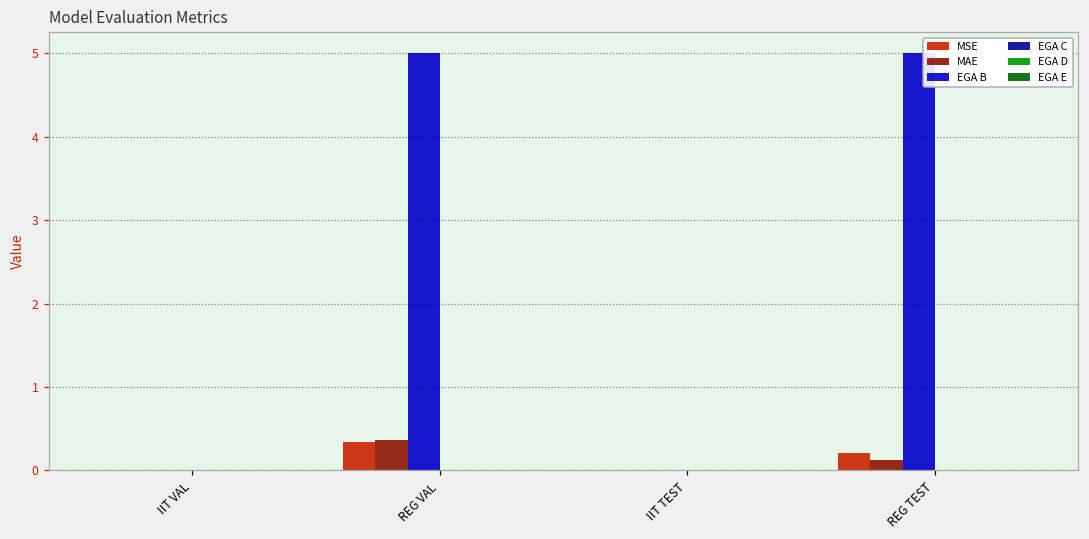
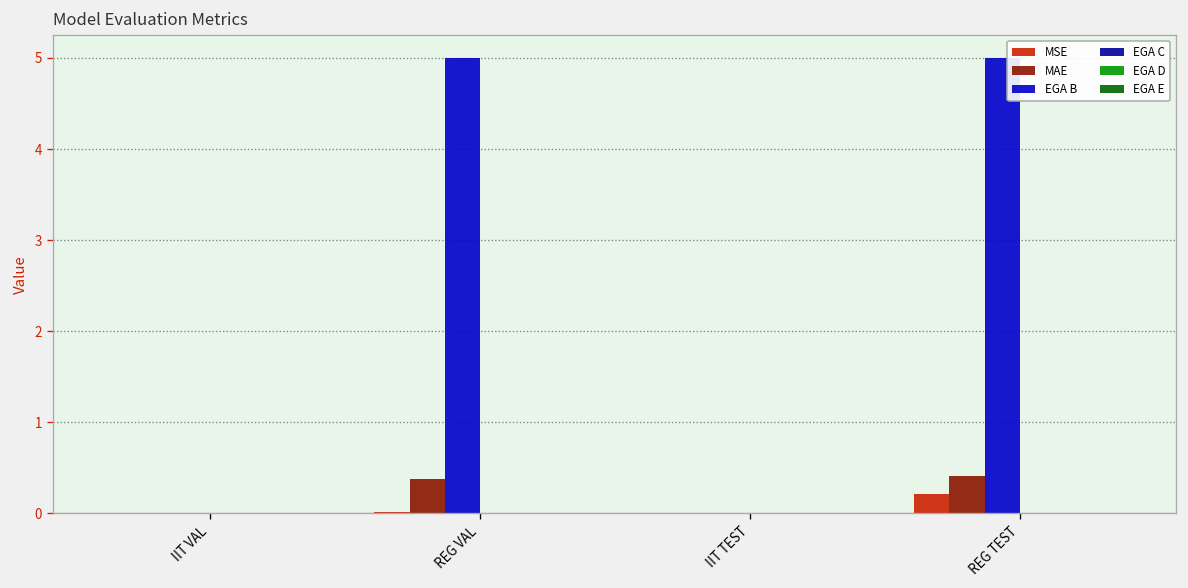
  {
    "MSE": {
      "IIT VAL": 0.0,
-     "REG VAL": 0.3,
+     "REG VAL": 0.0,
      "IIT TEST": 0.0,
      "REG TEST": 0.2
    },
    "MAE": {
      "IIT VAL": 0.0,
      "REG VAL": 0.4,
      "IIT TEST": 0.0,
-     "REG TEST": 0.1
+     "REG TEST": 0.4
    }
  }
